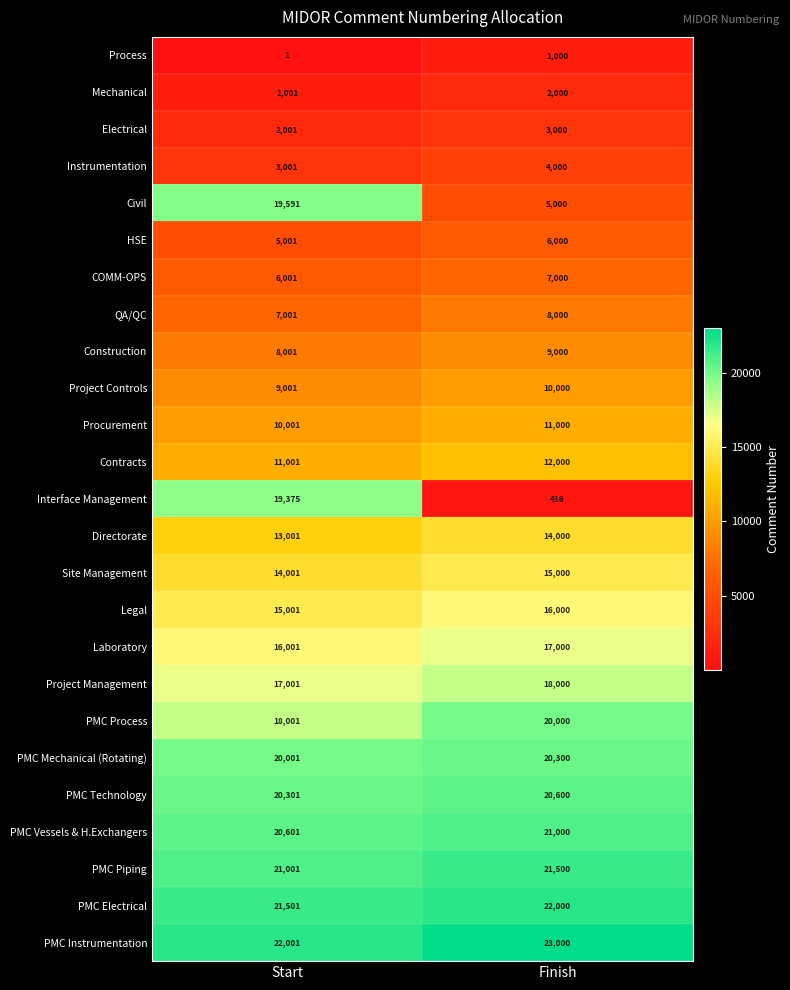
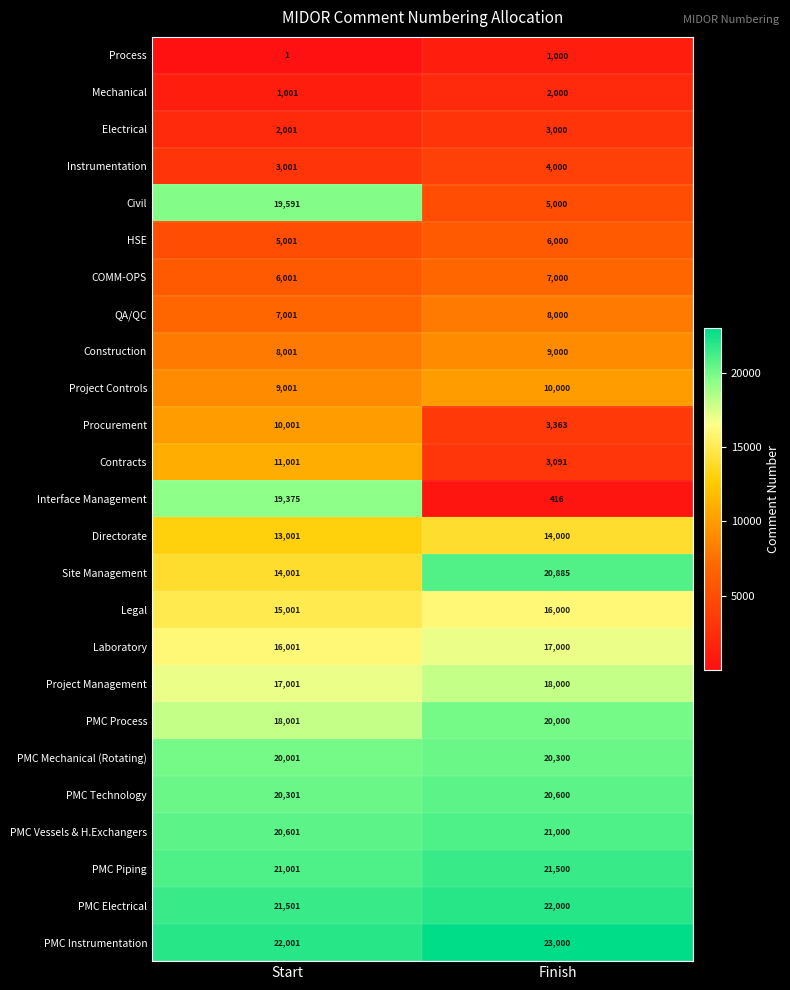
  {
    "Process": {
      "Start": "1",
      "Finish": "1,000"
    },
    "Mechanical": {
      "Start": "1,001",
      "Finish": "2,000"
    },
    "Electrical": {
      "Start": "2,001",
      "Finish": "3,000"
    },
    "Instrumentation": {
      "Start": "3,001",
      "Finish": "4,000"
    },
    "Civil": {
      "Start": "19,591",
      "Finish": "5,000"
    },
    "HSE": {
      "Start": "5,001",
      "Finish": "6,000"
    },
    "COMM-OPS": {
      "Start": "6,001",
      "Finish": "7,000"
    },
    "QA/QC": {
      "Start": "7,001",
      "Finish": "8,000"
    },
    "Construction": {
      "Start": "8,001",
      "Finish": "9,000"
    },
    "Project Controls": {
      "Start": "9,001",
      "Finish": "10,000"
    },
    "Procurement": {
      "Start": "10,001",
-     "Finish": "11,000"
+     "Finish": "3,363"
    },
    "Contracts": {
      "Start": "11,001",
-     "Finish": "12,000"
+     "Finish": "3,091"
    },
    "Interface Management": {
      "Start": "19,375",
      "Finish": "416"
    },
    "Directorate": {
      "Start": "13,001",
      "Finish": "14,000"
    },
    "Site Management": {
      "Start": "14,001",
-     "Finish": "15,000"
+     "Finish": "20,885"
    },
    "Legal": {
      "Start": "15,001",
      "Finish": "16,000"
    },
    "Laboratory": {
      "Start": "16,001",
      "Finish": "17,000"
    },
    "Project Management": {
      "Start": "17,001",
      "Finish": "18,000"
    },
    "PMC Process": {
      "Start": "18,001",
      "Finish": "20,000"
    },
    "PMC Mechanical (Rotating)": {
      "Start": "20,001",
      "Finish": "20,300"
    },
    "PMC Technology": {
      "Start": "20,301",
      "Finish": "20,600"
    },
    "PMC Vessels & H.Exchangers": {
      "Start": "20,601",
      "Finish": "21,000"
    },
    "PMC Piping": {
      "Start": "21,001",
      "Finish": "21,500"
    },
    "PMC Electrical": {
      "Start": "21,501",
      "Finish": "22,000"
    },
    "PMC Instrumentation": {
      "Start": "22,001",
      "Finish": "23,000"
    }
  }
